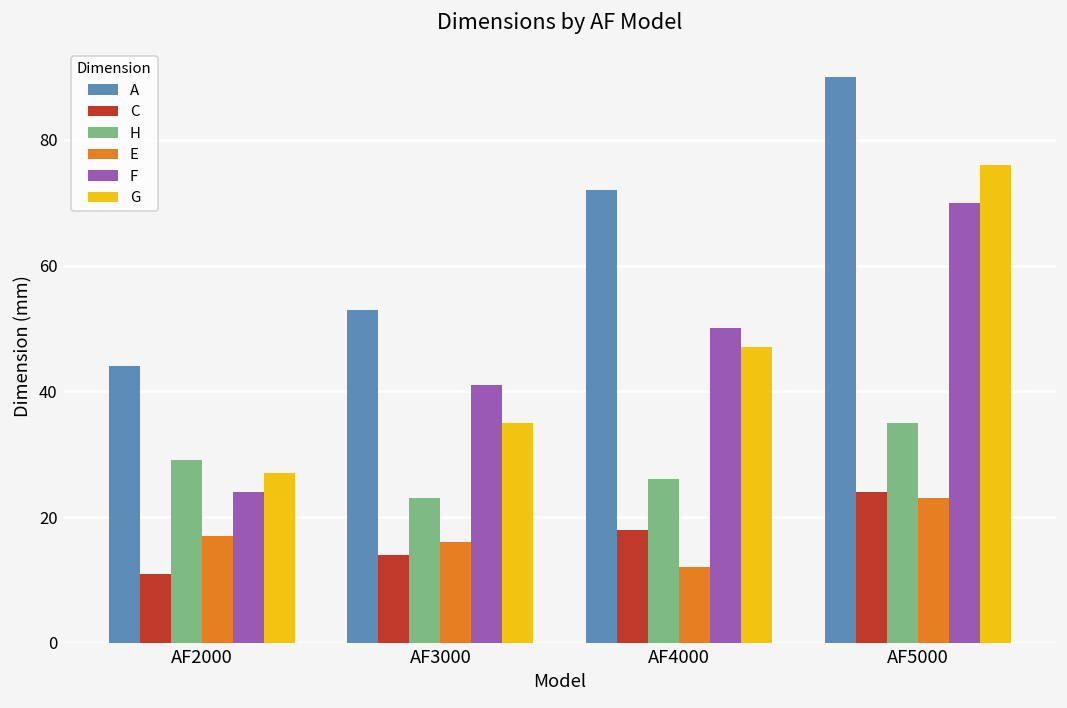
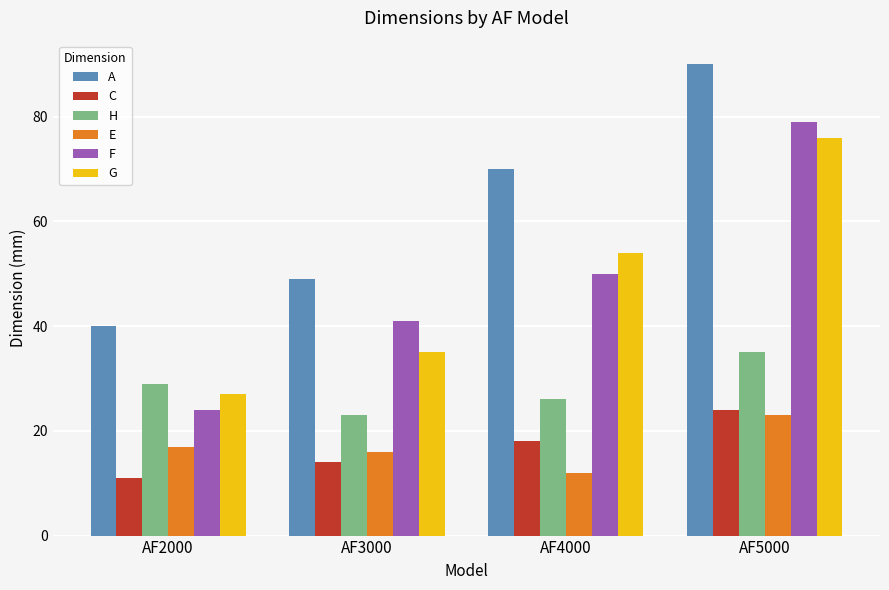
  {
    "A": {
-     "AF2000": 44,
-     "AF3000": 53,
-     "AF4000": 72,
+     "AF2000": 40,
+     "AF3000": 49,
+     "AF4000": 70,
      "AF5000": 90
    },
    "C": {
      "AF2000": 11,
      "AF3000": 14,
      "AF4000": 18,
      "AF5000": 24
    },
    "H": {
      "AF2000": 29,
      "AF3000": 23,
      "AF4000": 26,
      "AF5000": 35
    },
    "E": {
      "AF2000": 17,
      "AF3000": 16,
      "AF4000": 12,
      "AF5000": 23
    },
    "F": {
      "AF2000": 24,
      "AF3000": 41,
      "AF4000": 50,
-     "AF5000": 70
+     "AF5000": 79
    },
    "G": {
      "AF2000": 27,
      "AF3000": 35,
-     "AF4000": 47,
+     "AF4000": 54,
      "AF5000": 76
    }
  }
